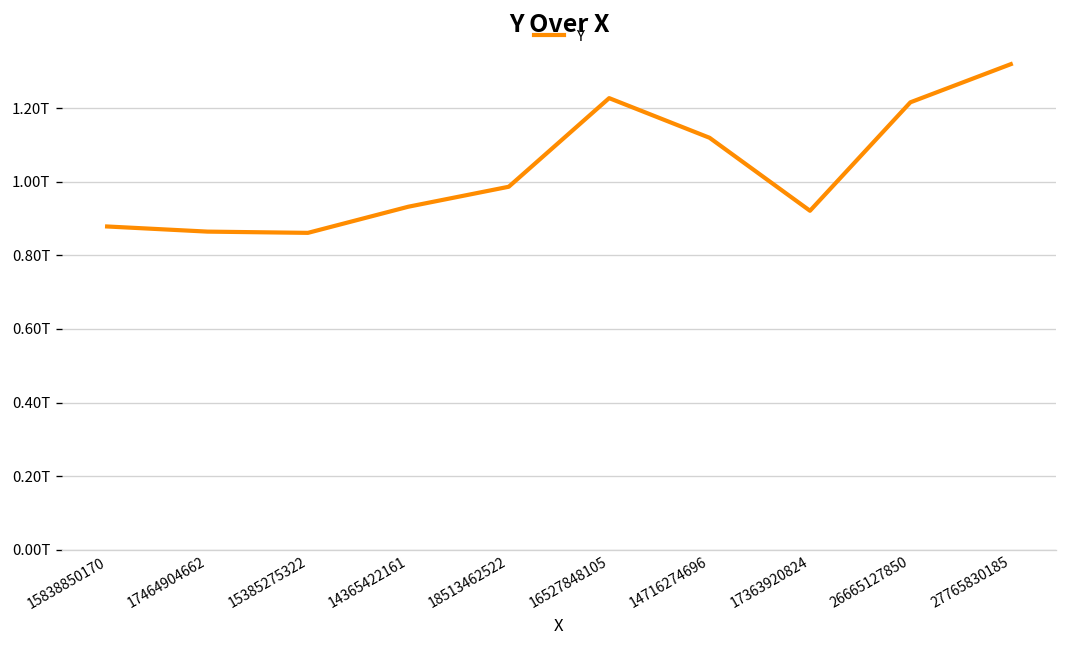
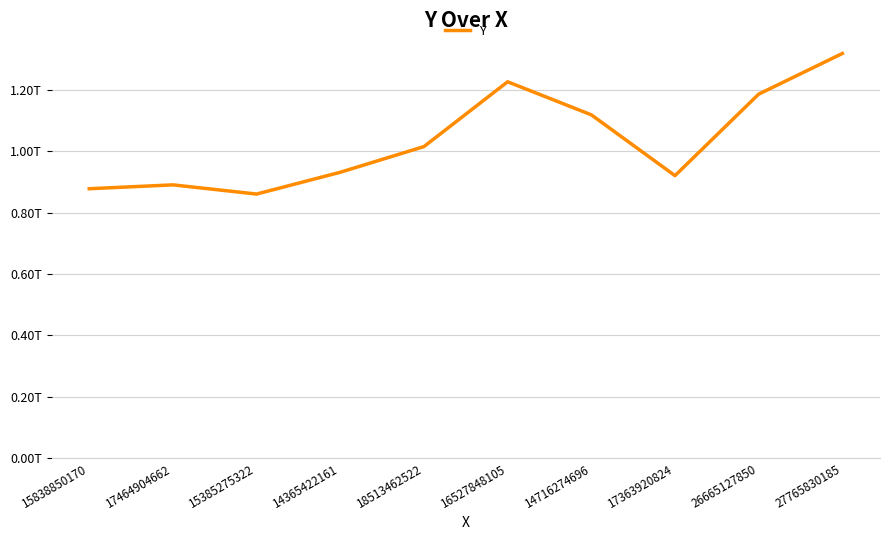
  {
    "15838850170": "0.88T",
-   "17464904662": "0.86T",
+   "17464904662": "0.89T",
    "15385275322": "0.86T",
    "14365422161": "0.93T",
-   "18513462522": "0.99T",
+   "18513462522": "1.02T",
    "16527848105": "1.23T",
    "14716274696": "1.12T",
    "17363920824": "0.92T",
-   "26665127850": "1.22T",
+   "26665127850": "1.19T",
    "27765830185": "1.32T"
  }
